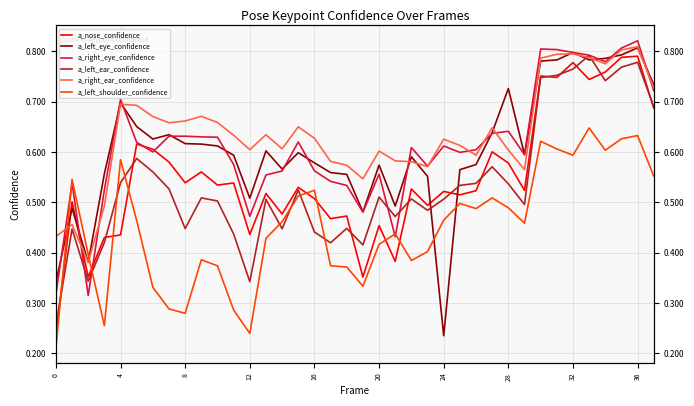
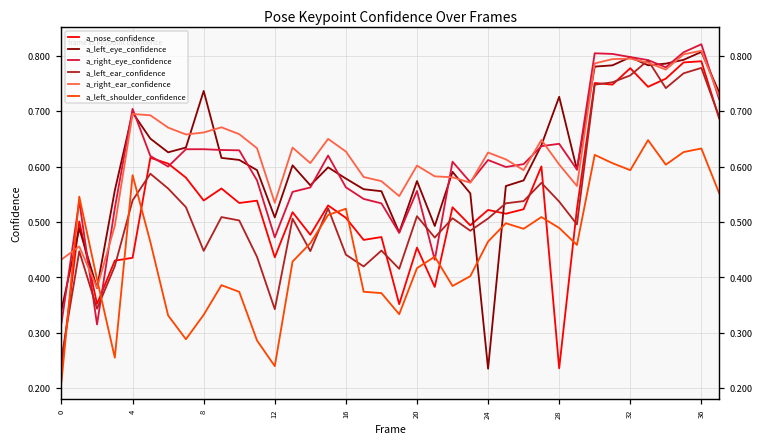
  {
    "a_nose_confidence": {
      "0": 0.24,
      "4": 0.44,
      "8": 0.54,
      "12": 0.44,
      "16": 0.51,
      "20": 0.45,
      "24": 0.52,
-     "28": 0.58,
+     "28": 0.24,
      "32": 0.78,
      "36": 0.79
    },
    "a_left_eye_confidence": {
      "0": 0.34,
-     "8": 0.62,
+     "8": 0.74,
      "12": 0.51,
      "16": 0.58,
      "20": 0.57,
      "24": 0.24,
      "28": 0.73
    },
    "a_right_ear_confidence": {
      "0": 0.43,
      "8": 0.66,
-     "12": 0.60,
+     "12": 0.53,
      "16": 0.63,
      "20": 0.60,
      "24": 0.63,
      "28": 0.60
    },
    "a_left_shoulder_confidence": {
      "0": 0.21,
      "4": 0.58,
-     "8": 0.28,
+     "8": 0.33,
      "12": 0.24,
      "16": 0.52,
      "20": 0.42,
      "24": 0.46,
      "28": 0.49,
      "32": 0.59,
      "36": 0.63
    }
  }
